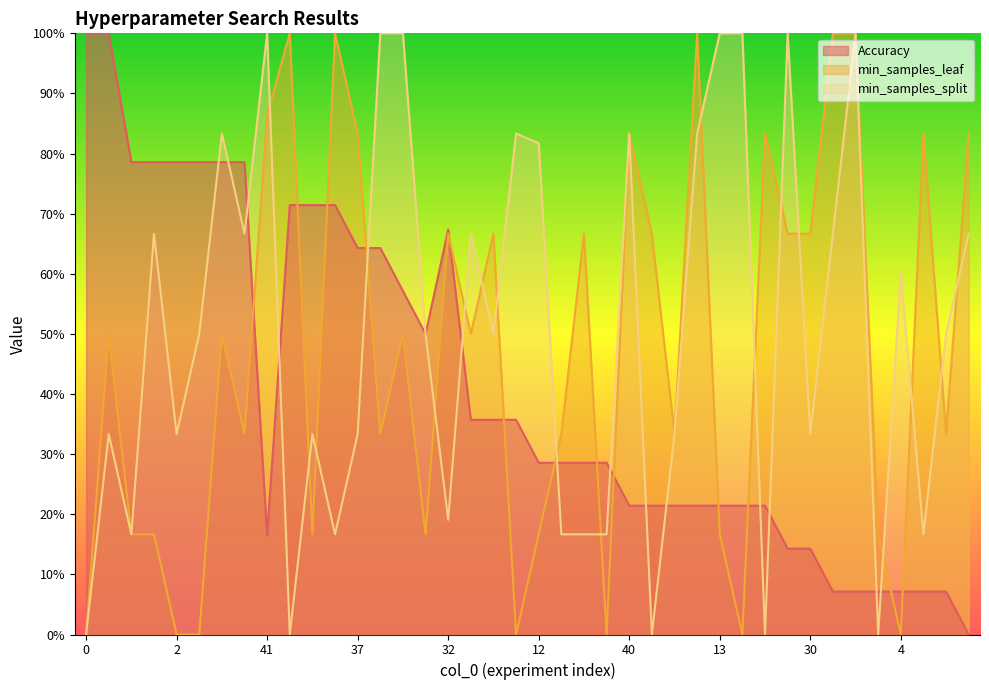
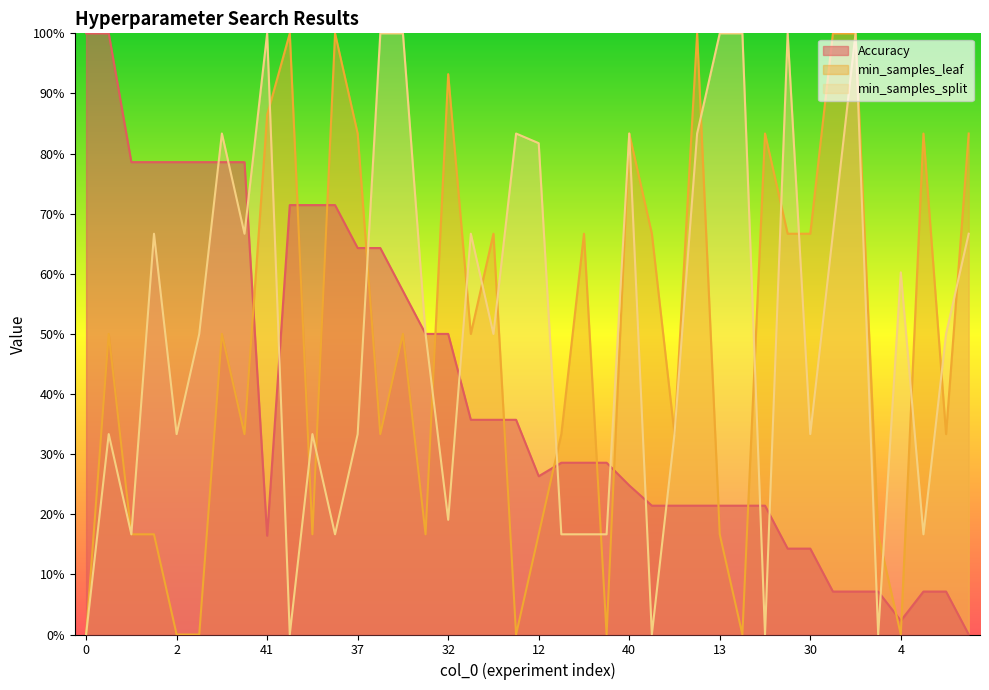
  {
    "Accuracy": {
      "0": "100%",
      "41": "16%",
-     "32": "67%",
-     "12": "29%",
-     "40": "21%",
-     "4": "7%"
+     "32": "50%",
+     "12": "26%",
+     "40": "25%",
+     "4": "2%"
    },
    "min_samples_leaf": {
      "41": "86%",
-     "32": "67%",
+     "32": "93%",
      "12": "17%",
      "4": "0%"
    },
    "min_samples_split": {
      "41": "100%",
      "32": "19%",
      "12": "82%",
      "4": "60%"
    }
  }
